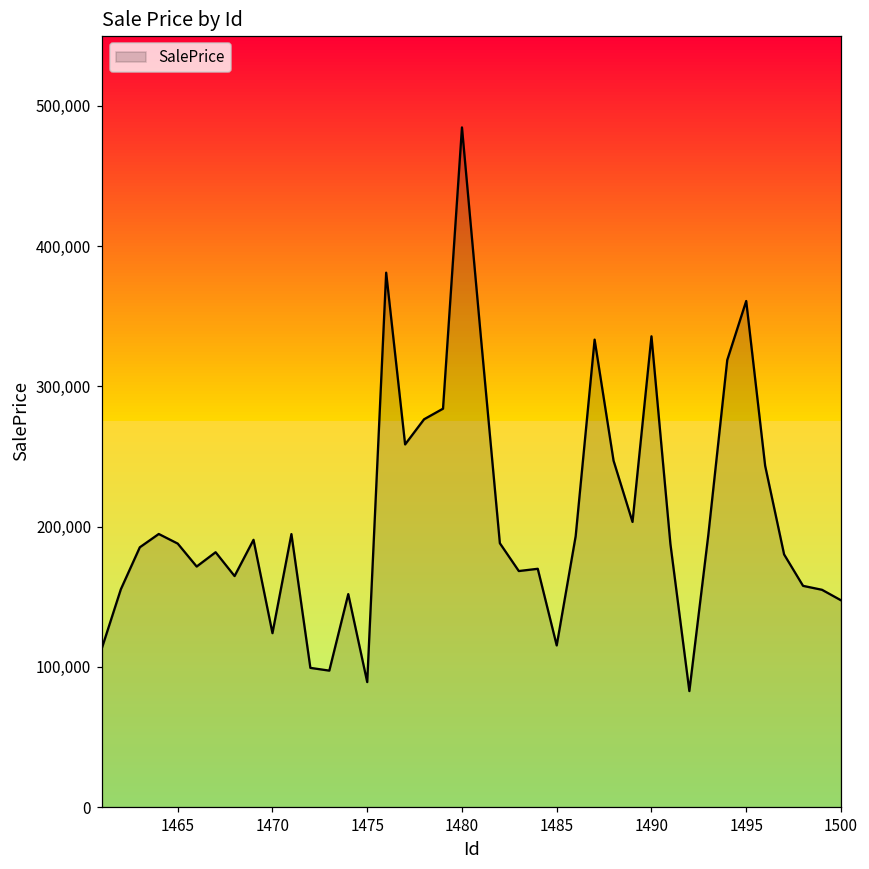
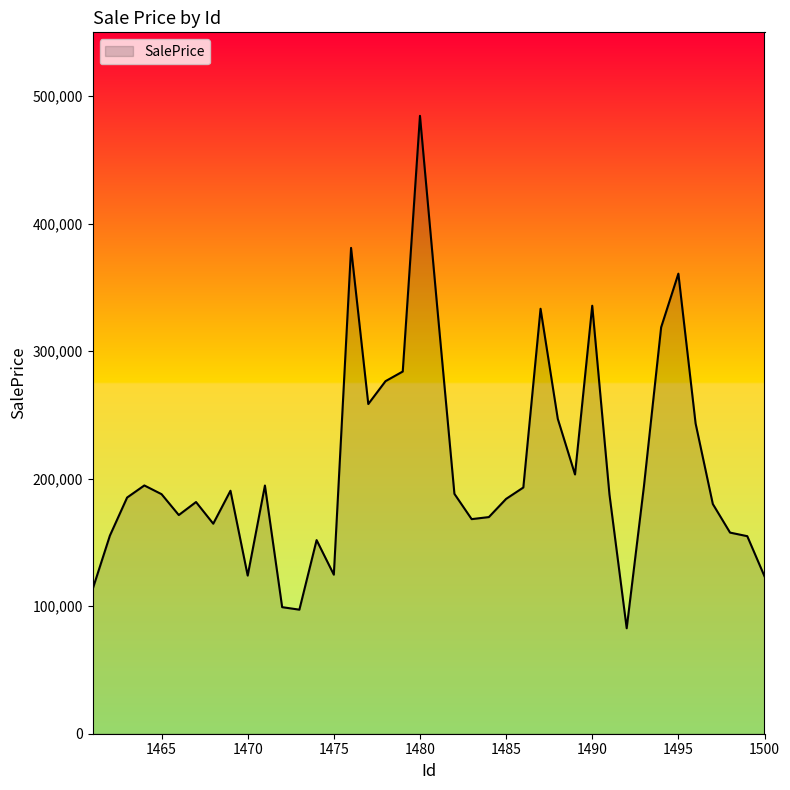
  {
    "1465": "188,000",
    "1470": "124,000",
-   "1475": "89,000",
+   "1475": "125,000",
    "1480": "485,000",
-   "1485": "115,000",
+   "1485": "184,000",
    "1490": "336,000",
    "1495": "361,000",
-   "1500": "147,000"
+   "1500": "123,000"
  }
